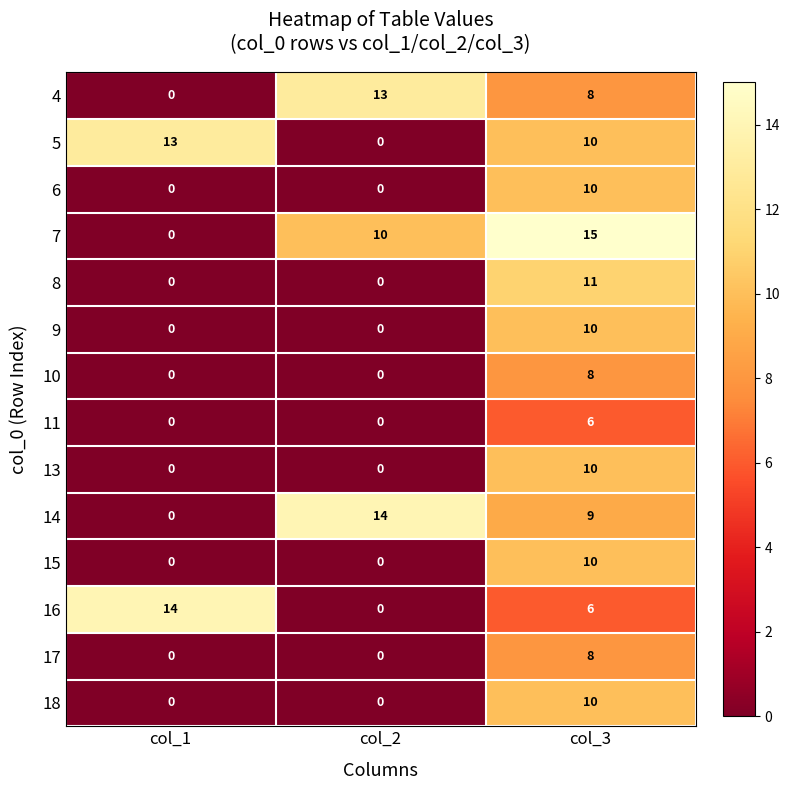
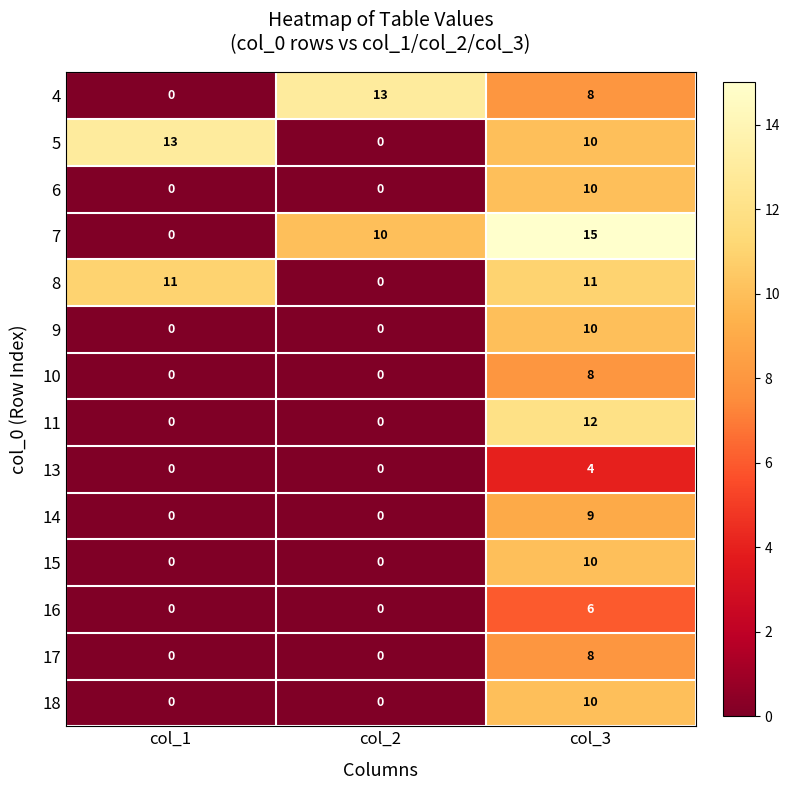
  {
    "4": {
      "col_1": 0,
      "col_2": 13,
      "col_3": 8
    },
    "5": {
      "col_1": 13,
      "col_2": 0,
      "col_3": 10
    },
    "6": {
      "col_1": 0,
      "col_2": 0,
      "col_3": 10
    },
    "7": {
      "col_1": 0,
      "col_2": 10,
      "col_3": 15
    },
    "8": {
-     "col_1": 0,
+     "col_1": 11,
      "col_2": 0,
      "col_3": 11
    },
    "9": {
      "col_1": 0,
      "col_2": 0,
      "col_3": 10
    },
    "10": {
      "col_1": 0,
      "col_2": 0,
      "col_3": 8
    },
    "11": {
      "col_1": 0,
      "col_2": 0,
-     "col_3": 6
+     "col_3": 12
    },
    "13": {
      "col_1": 0,
      "col_2": 0,
-     "col_3": 10
+     "col_3": 4
    },
    "14": {
      "col_1": 0,
-     "col_2": 14,
+     "col_2": 0,
      "col_3": 9
    },
    "15": {
      "col_1": 0,
      "col_2": 0,
      "col_3": 10
    },
    "16": {
-     "col_1": 14,
+     "col_1": 0,
      "col_2": 0,
      "col_3": 6
    },
    "17": {
      "col_1": 0,
      "col_2": 0,
      "col_3": 8
    },
    "18": {
      "col_1": 0,
      "col_2": 0,
      "col_3": 10
    }
  }
